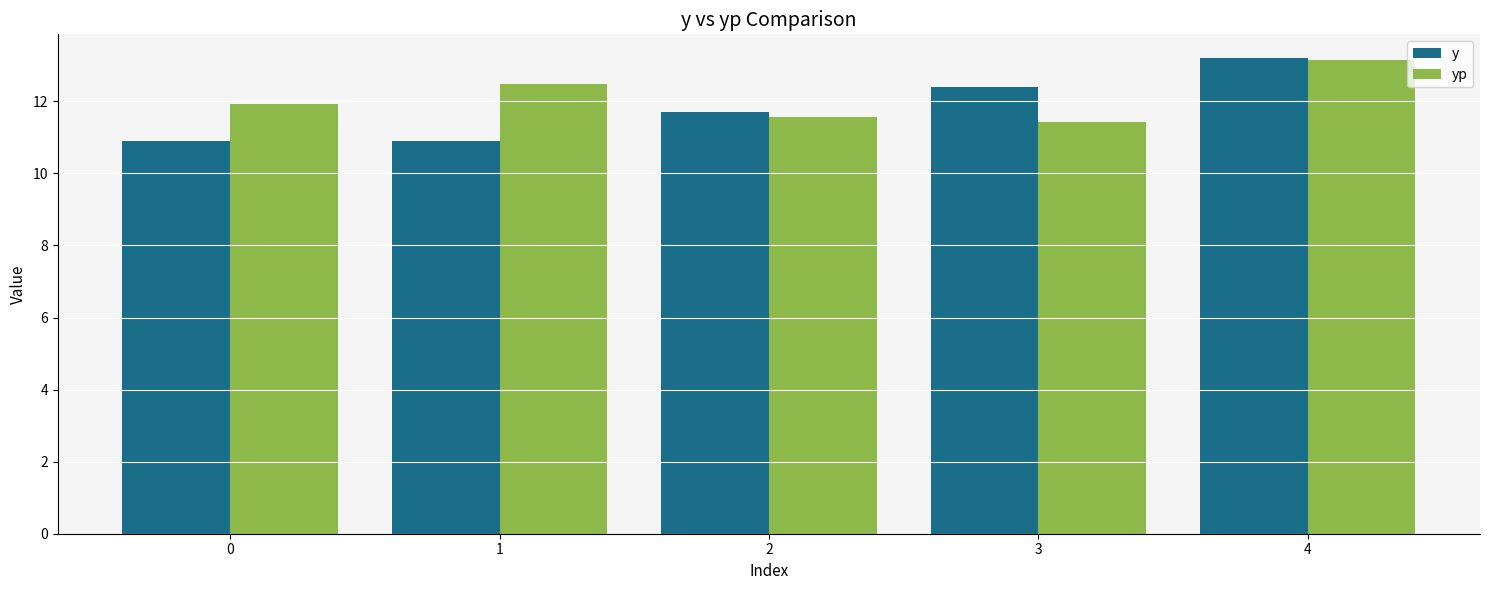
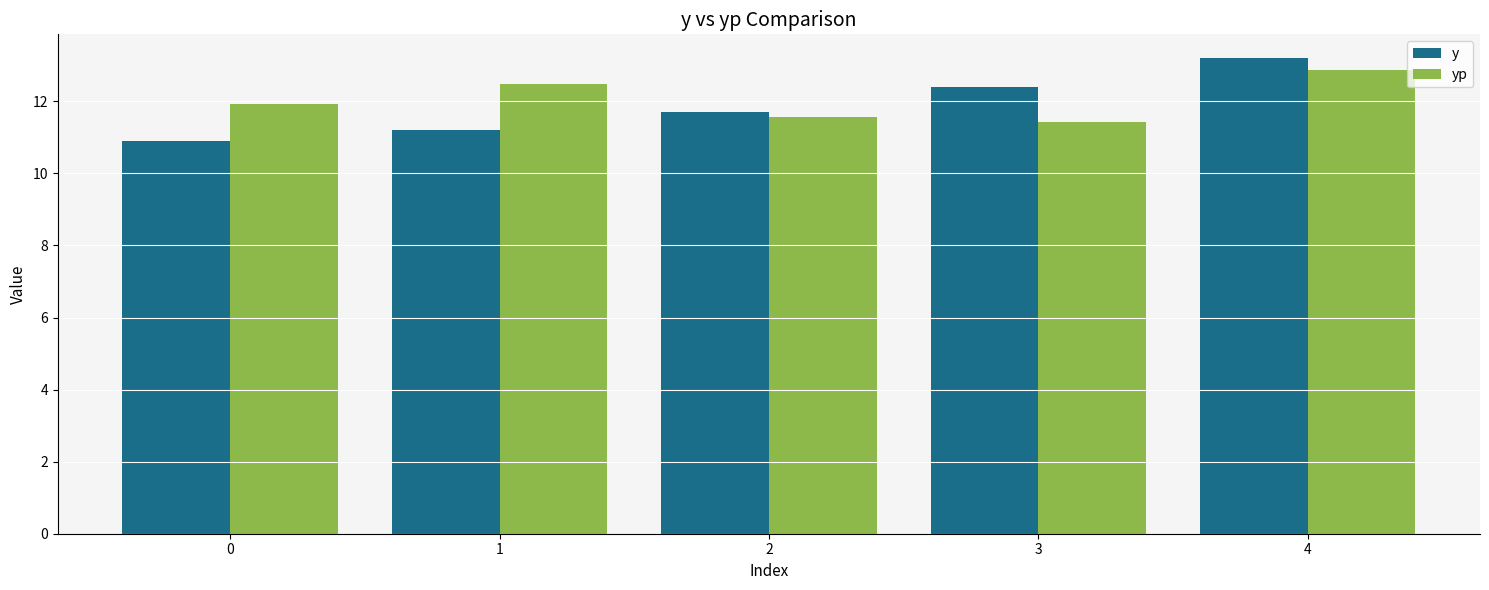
  {
    "y": {
      "0": 10.9,
-     "1": 10.9,
+     "1": 11.2,
      "2": 11.7,
      "3": 12.4,
      "4": 13.2
    },
    "yp": {
      "0": 11.9,
      "1": 12.5,
      "2": 11.6,
      "3": 11.4,
-     "4": 13.1
+     "4": 12.9
    }
  }
